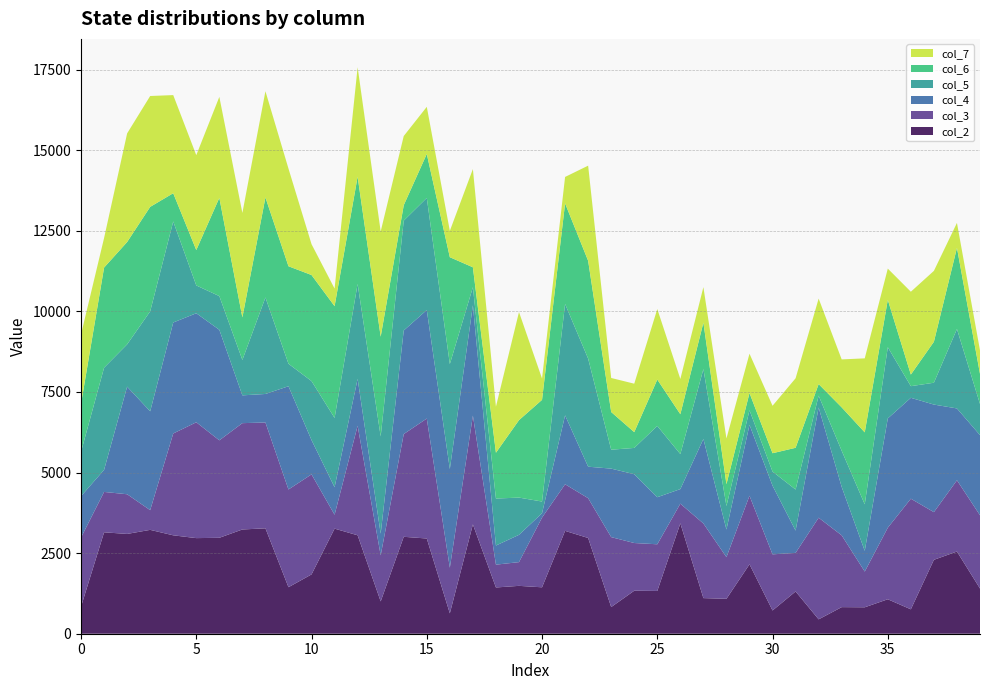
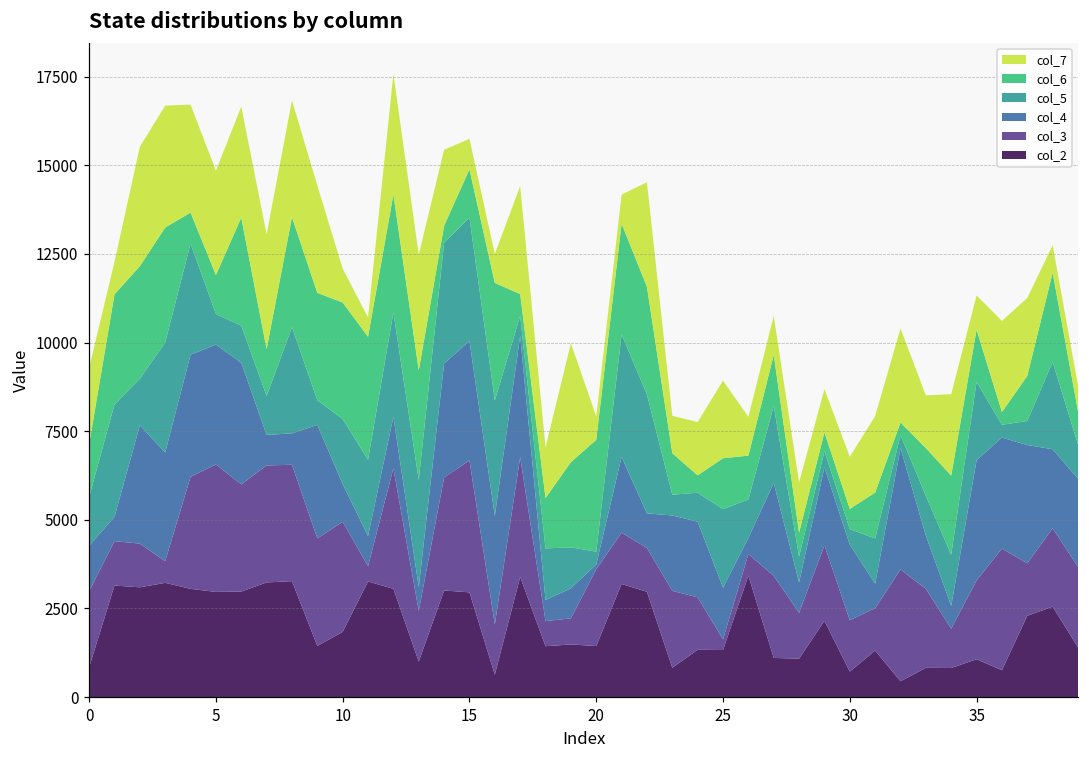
  {
    "col_2": {
      "0": 800,
      "5": 3000,
      "10": 1800,
      "15": 3000,
      "20": 1400,
      "25": 1300,
      "30": 700,
      "35": 1100
    },
    "col_3": {
      "0": 2100,
      "5": 3600,
      "10": 3100,
      "15": 3700,
      "20": 2200,
-     "25": 1400,
-     "30": 1700,
+     "25": 300,
+     "30": 1400,
      "35": 2200
    },
    "col_7": {
      "0": 2200,
      "5": 2900,
      "10": 1000,
-     "15": 1500,
+     "15": 900,
      "20": 700,
      "25": 2200,
      "30": 1500,
      "35": 1000
    }
  }
